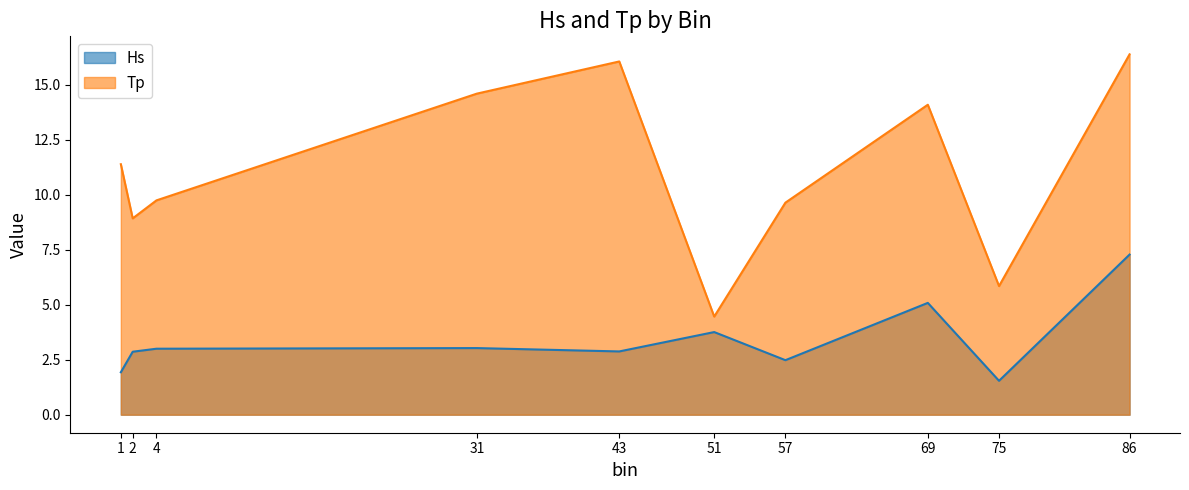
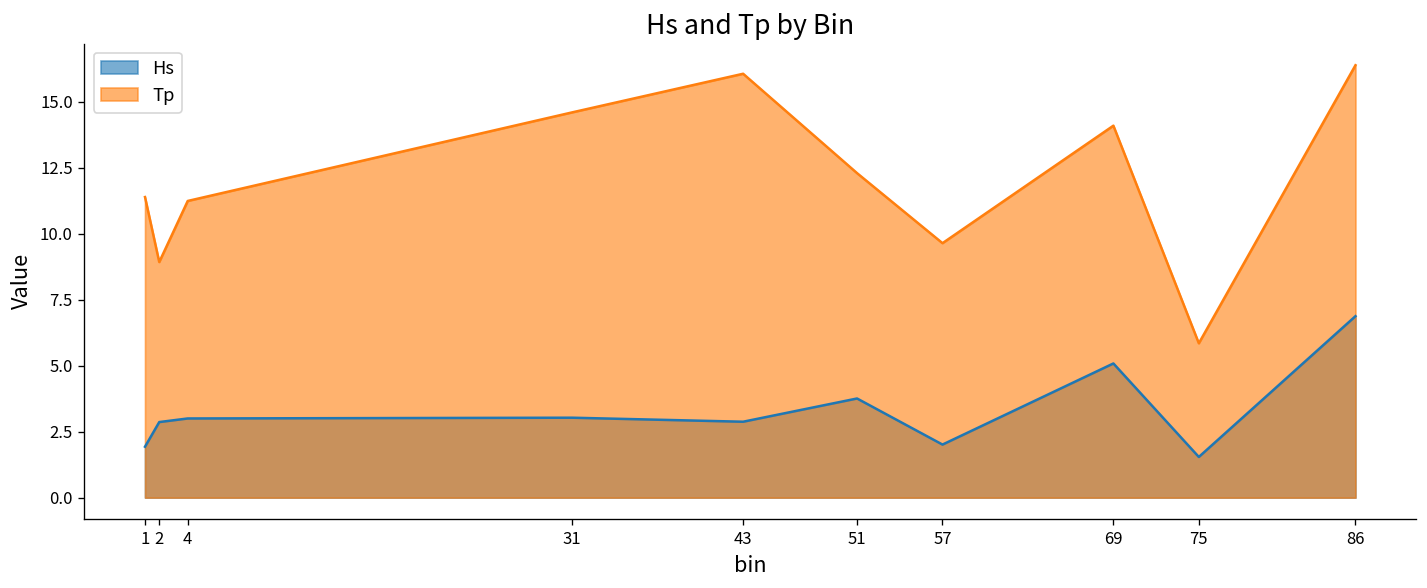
  {
    "Hs": {
      "1": 1.9,
      "2": 2.9,
      "4": 3.0,
      "31": 3.0,
      "43": 2.9,
      "51": 3.8,
-     "57": 2.5,
+     "57": 2.0,
      "69": 5.1,
      "75": 1.5,
-     "86": 7.3
+     "86": 6.9
    },
    "Tp": {
      "1": 11.4,
      "2": 8.9,
-     "4": 9.7,
+     "4": 11.2,
      "31": 14.6,
      "43": 16.1,
-     "51": 4.5,
+     "51": 12.3,
      "57": 9.6,
      "69": 14.1,
      "75": 5.8,
      "86": 16.4
    }
  }
